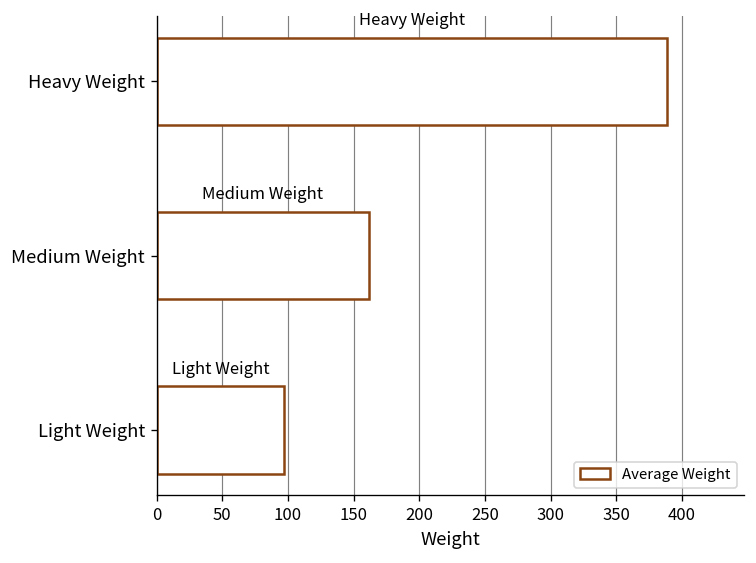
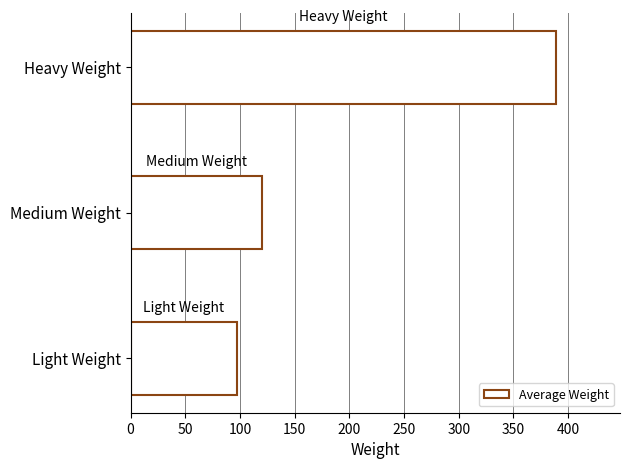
  {
    "Heavy Weight": 389,
-   "Medium Weight": 162,
+   "Medium Weight": 120,
    "Light Weight": 97
  }
